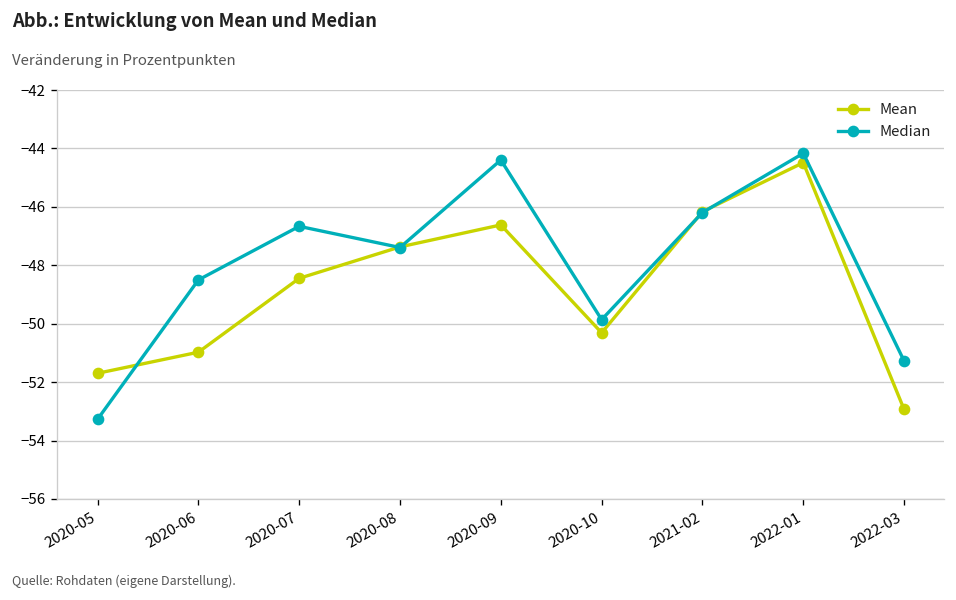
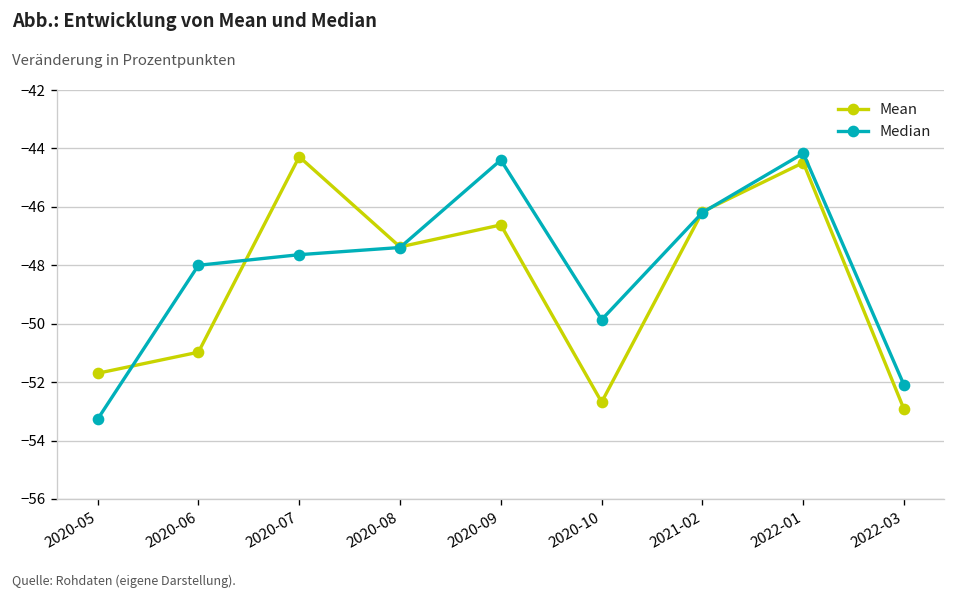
  {
    "Mean": {
      "2020-05": -51.7,
      "2020-06": -51.0,
-     "2020-07": -48.4,
+     "2020-07": -44.3,
      "2020-09": -46.6,
-     "2020-10": -50.3,
+     "2020-10": -52.7,
      "2022-01": -44.5,
      "2022-03": -52.9
    },
    "Median": {
      "2020-05": -53.3,
-     "2020-06": -48.5,
-     "2020-07": -46.7,
+     "2020-06": -48.0,
+     "2020-07": -47.6,
      "2020-09": -44.4,
      "2020-10": -49.9,
      "2022-01": -44.2,
-     "2022-03": -51.3
+     "2022-03": -52.1
    }
  }
